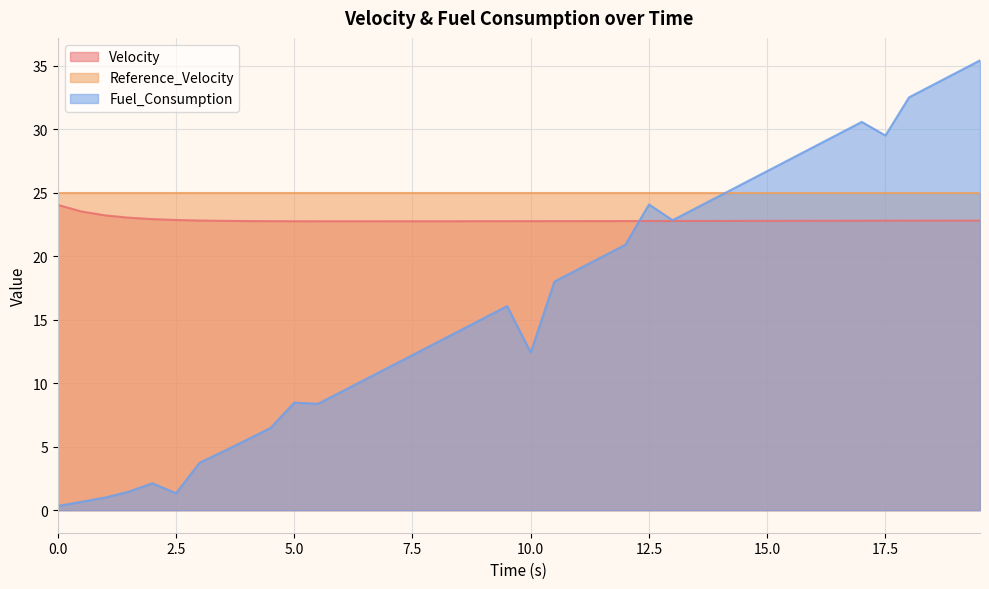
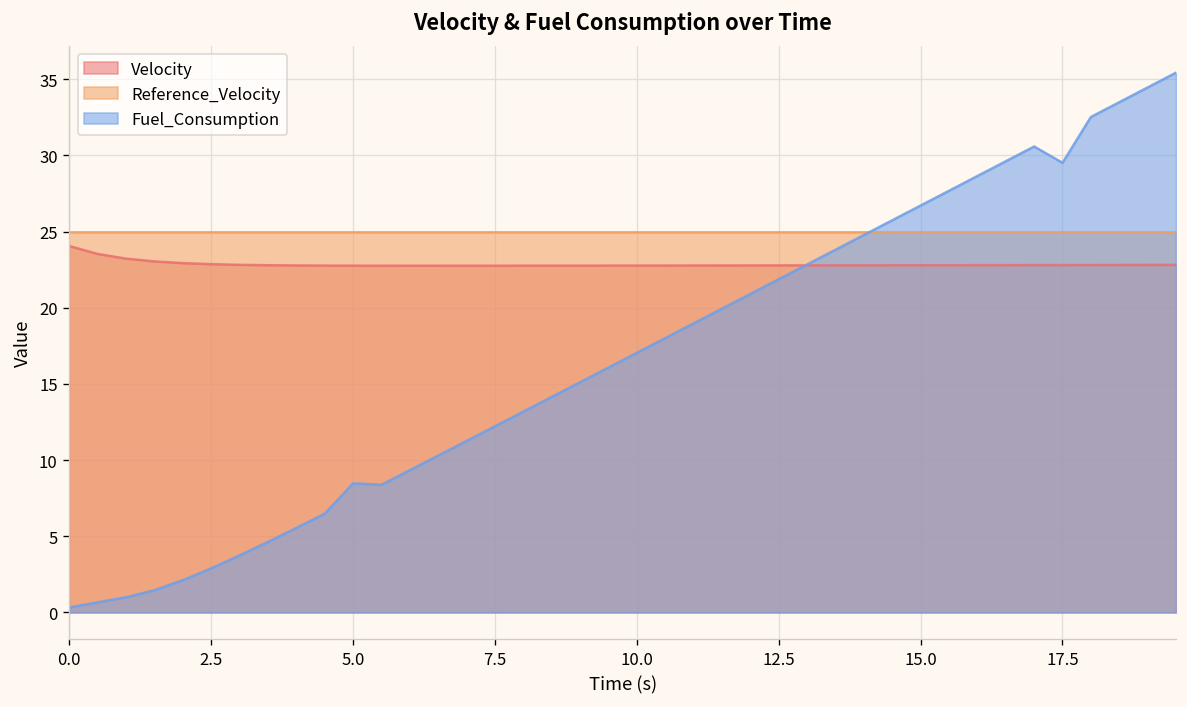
  {
    "Fuel_Consumption": {
      "0.0": 0.3,
-     "2.5": 1.3,
+     "2.5": 2.9,
      "5.0": 8.5,
      "7.5": 12.2,
-     "10.0": 12.4,
-     "12.5": 24.1,
+     "10.0": 17.0,
+     "12.5": 21.9,
      "15.0": 26.7,
      "17.5": 29.5
    }
  }
